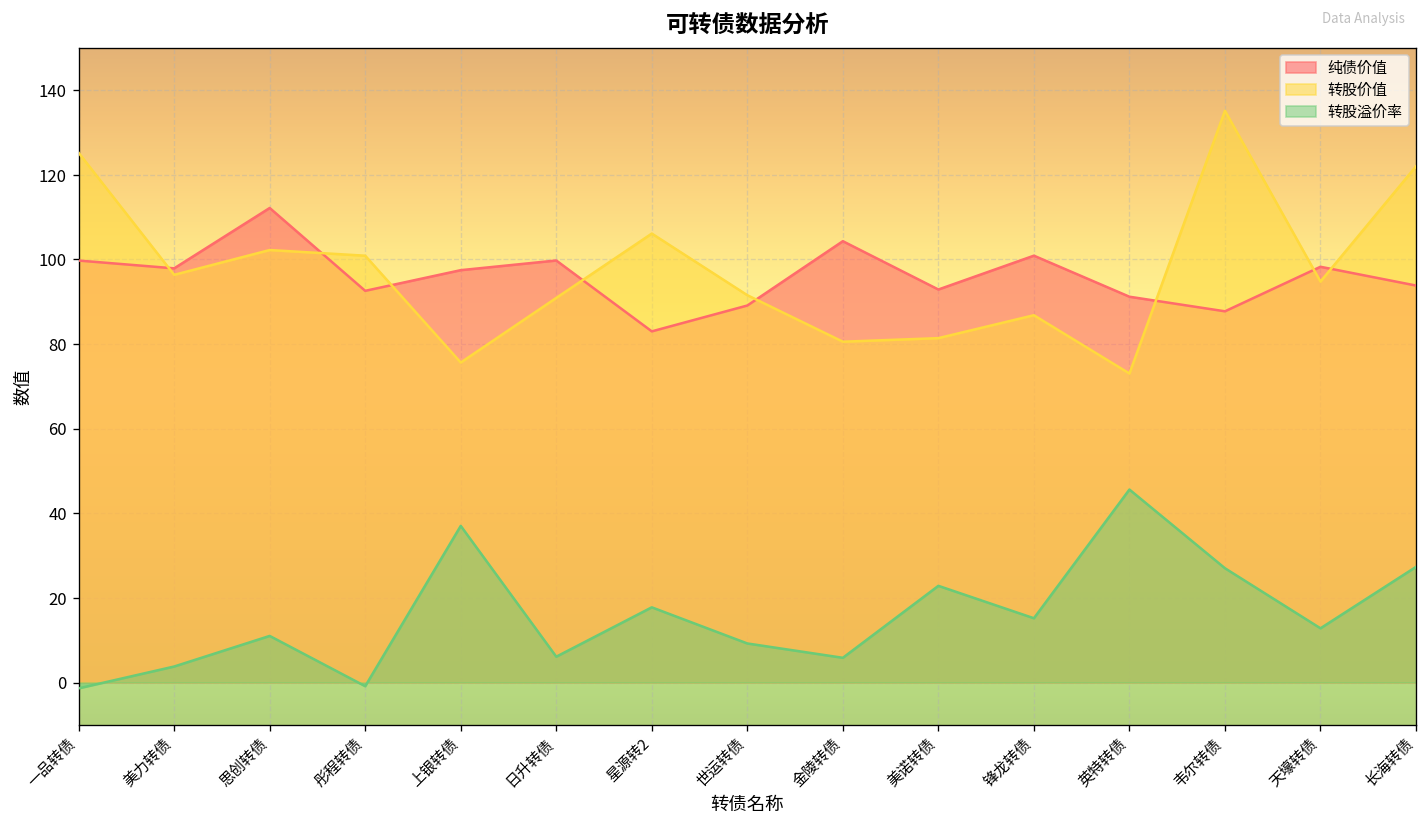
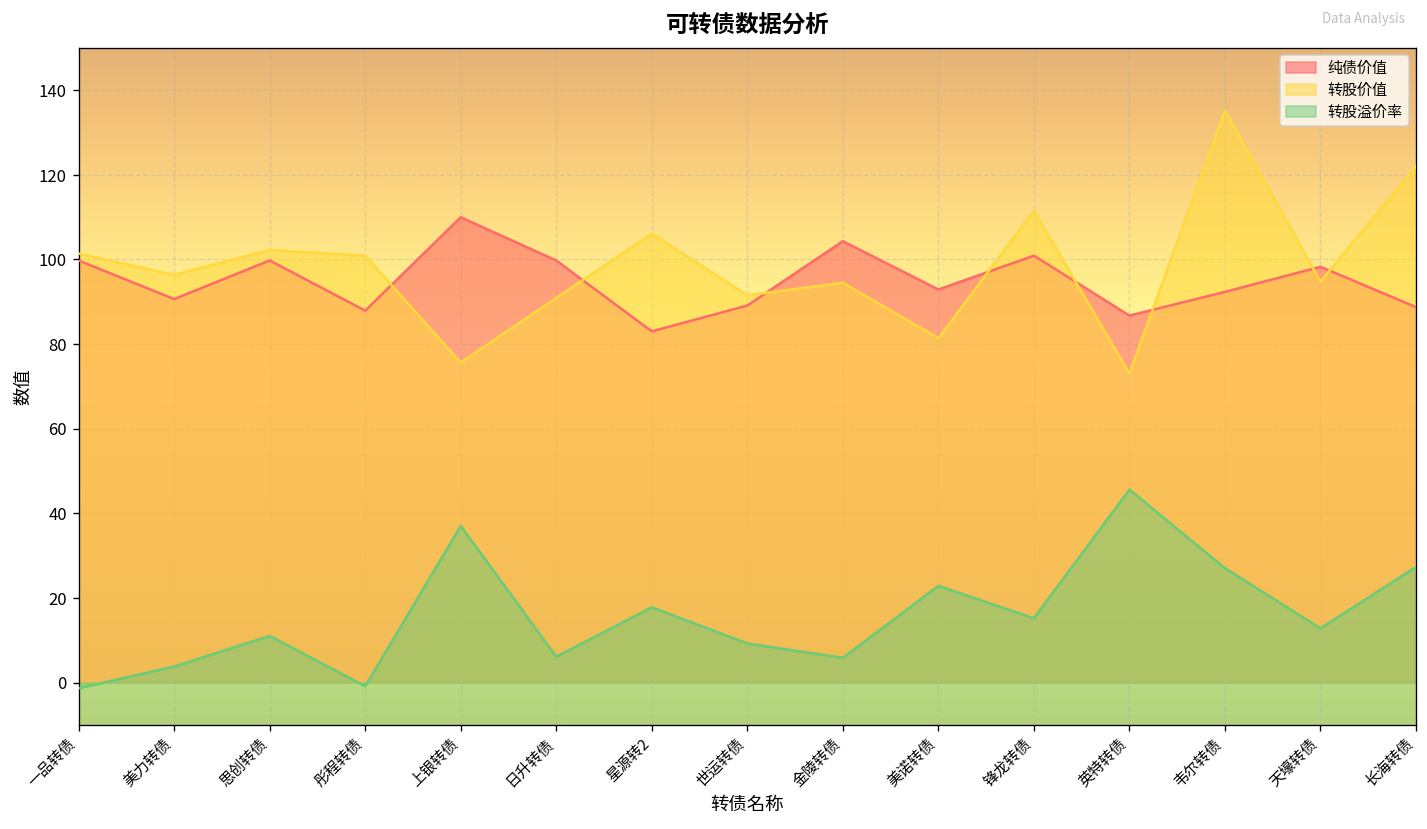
  {
    "纯债价值": {
      "一品转债": 100,
-     "美力转债": 98,
-     "思创转债": 112,
-     "彤程转债": 93,
-     "上银转债": 97,
+     "美力转债": 91,
+     "思创转债": 100,
+     "彤程转债": 88,
+     "上银转债": 110,
      "日升转债": 100,
      "星源转2": 83,
      "世运转债": 89,
      "金陵转债": 104,
      "美诺转债": 93,
      "锋龙转债": 101,
-     "英特转债": 91,
-     "韦尔转债": 88,
+     "英特转债": 87,
+     "韦尔转债": 92,
      "天壕转债": 98,
-     "长海转债": 94
+     "长海转债": 89
    },
    "转股价值": {
-     "一品转债": 125,
+     "一品转债": 101,
      "美力转债": 96,
      "思创转债": 102,
      "彤程转债": 101,
      "上银转债": 76,
      "日升转债": 91,
      "星源转2": 106,
      "世运转债": 92,
-     "金陵转债": 81,
+     "金陵转债": 94,
      "美诺转债": 81,
-     "锋龙转债": 87,
+     "锋龙转债": 112,
      "英特转债": 73,
      "韦尔转债": 135,
      "天壕转债": 95,
      "长海转债": 122
    }
  }
